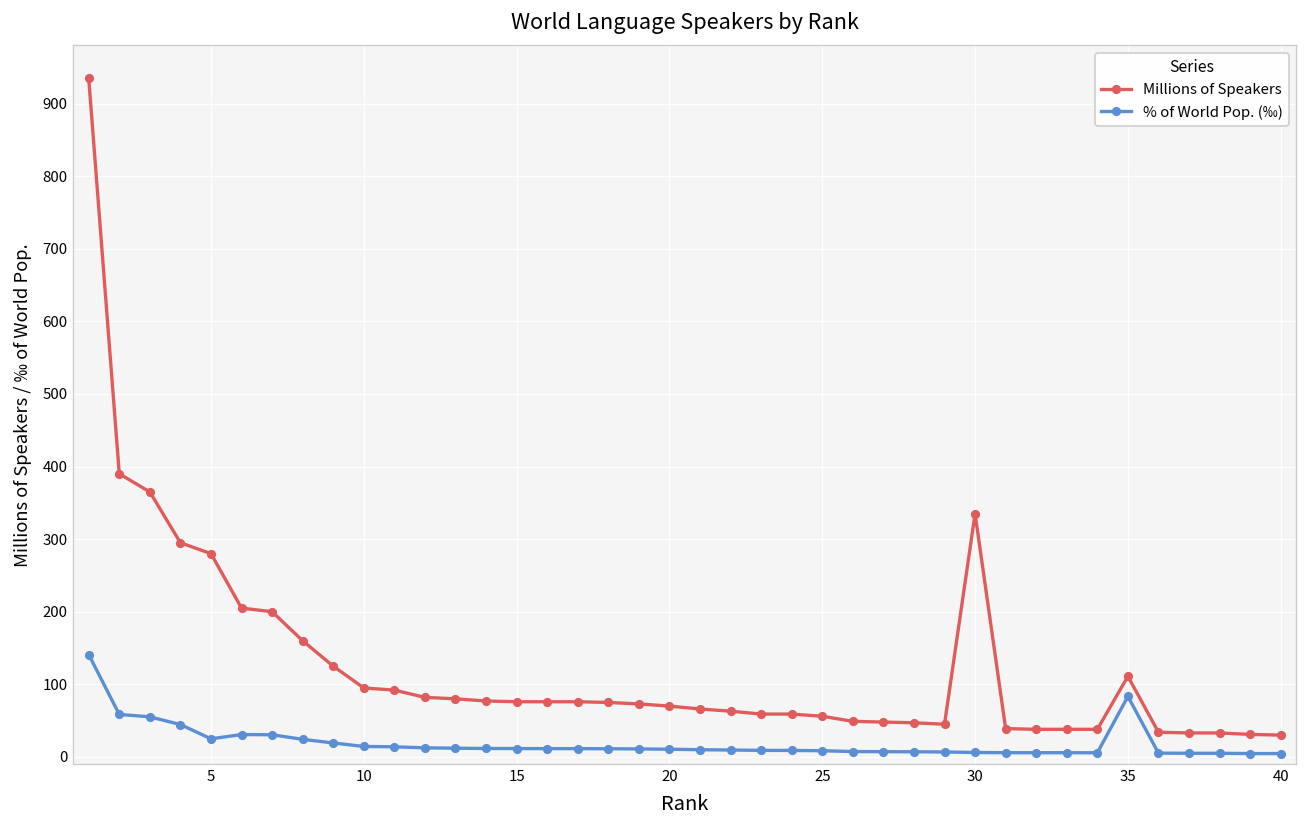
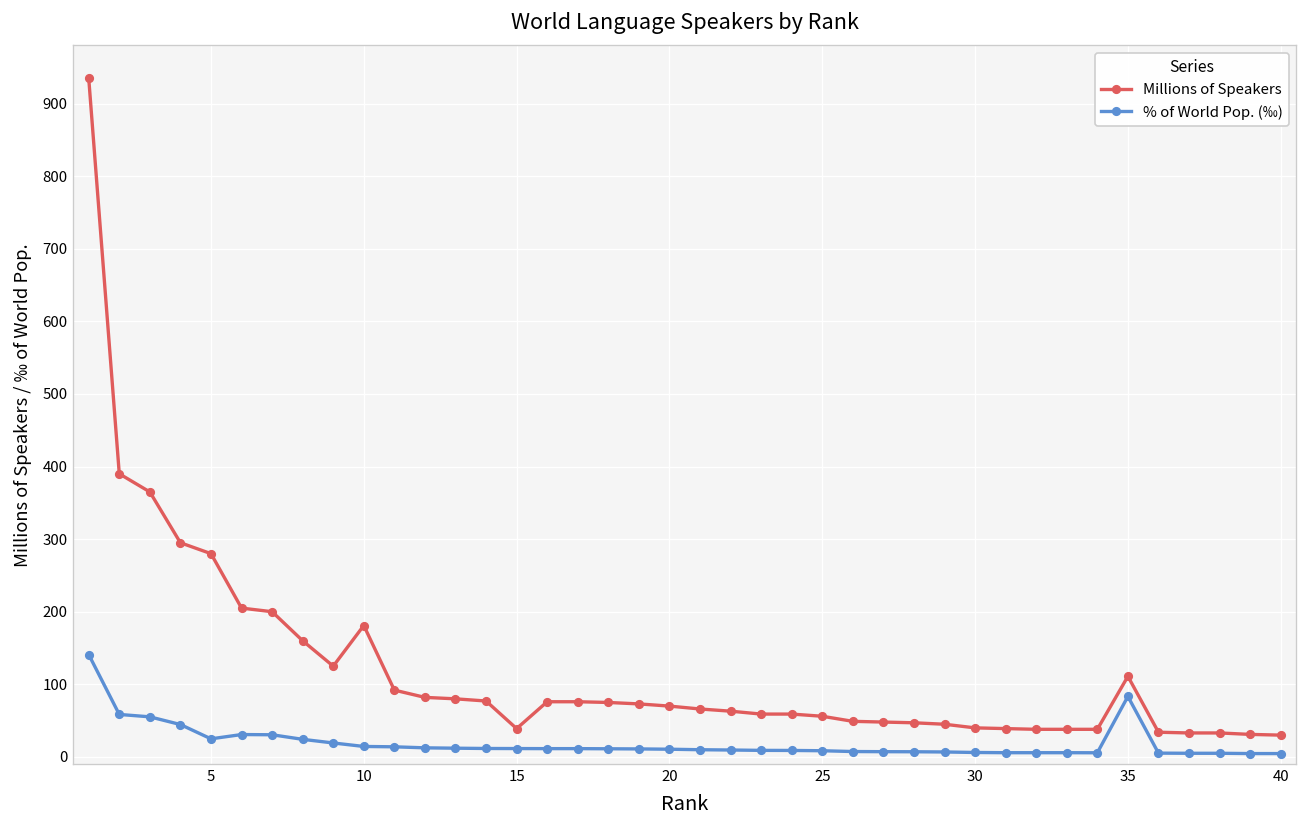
  {
    "Millions of Speakers": {
      "5": 280,
-     "10": 100,
-     "15": 80,
+     "10": 180,
+     "15": 40,
      "20": 70,
      "25": 60,
-     "30": 340,
+     "30": 40,
      "35": 110,
      "40": 30
    },
    "% of World Pop. (‰)": {
      "5": 20,
      "10": 10,
      "15": 10,
      "20": 10,
      "25": 10,
      "30": 10,
      "35": 80,
      "40": 0
    }
  }
